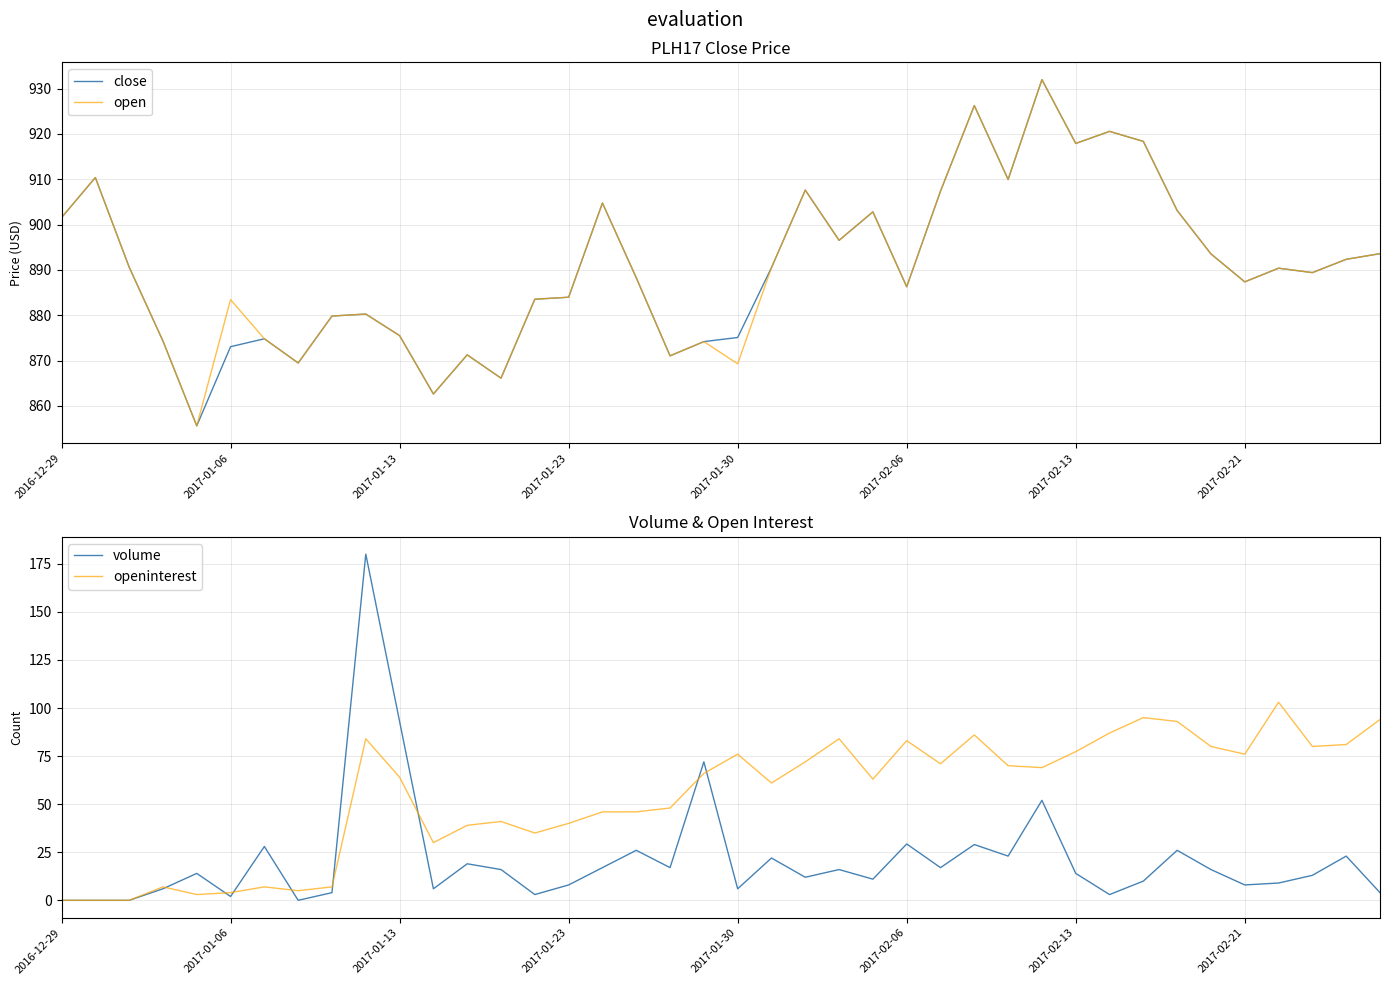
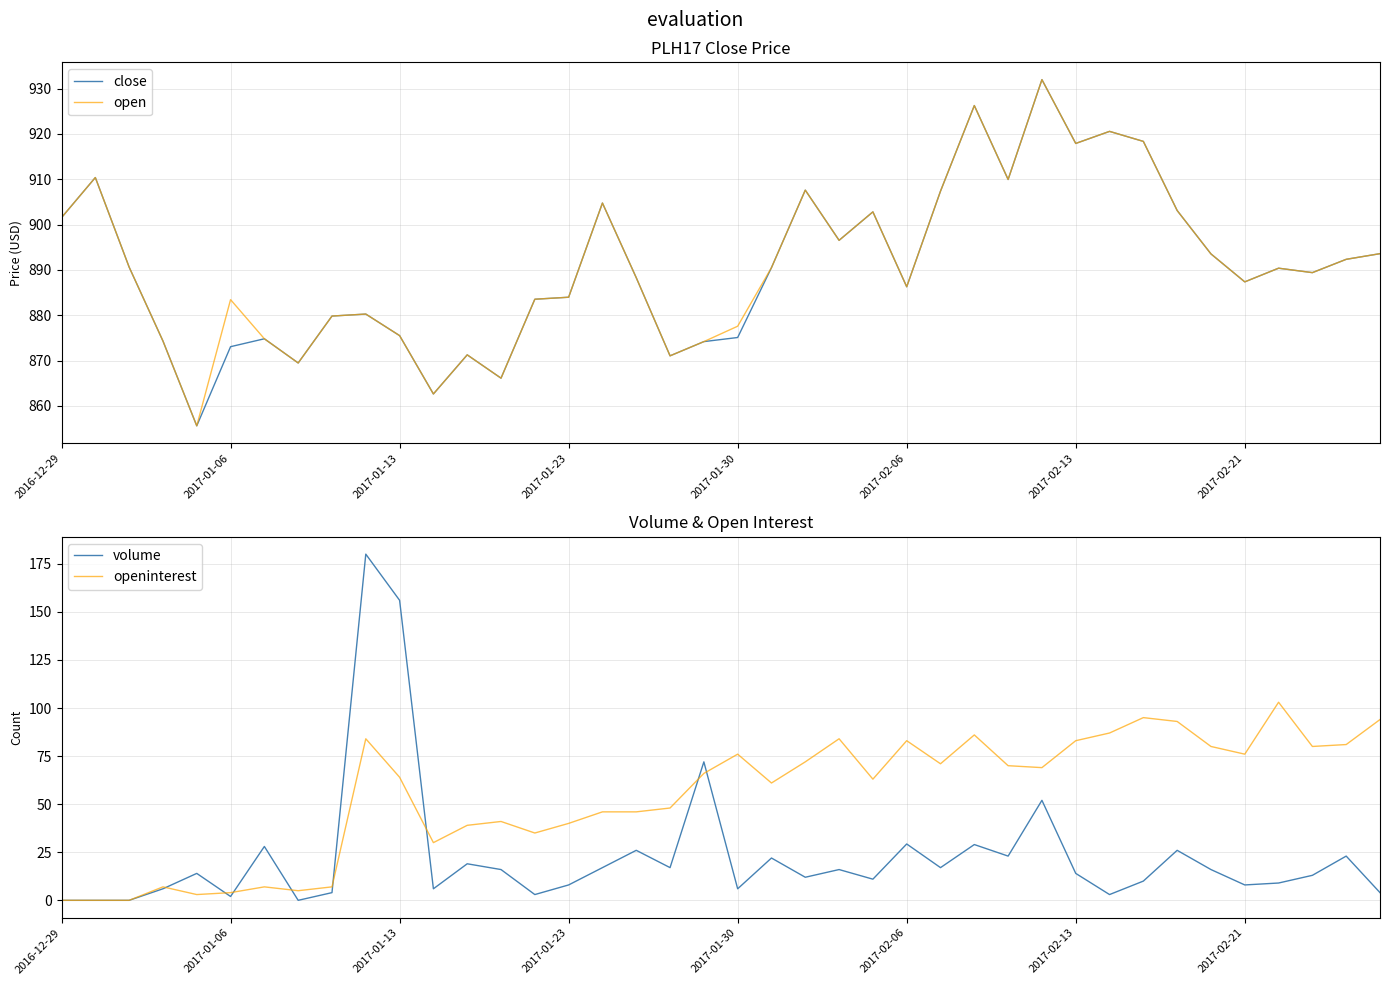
  {
    "PLH17 Close Price": {
      "close": {
        "2017-01-06": 873,
        "2017-01-30": 875
      },
      "open": {
        "2017-01-06": 883,
-       "2017-01-30": 869
+       "2017-01-30": 878
      }
    },
    "Volume & Open Interest": {
      "volume": {
        "2017-01-06": 2,
-       "2017-01-13": 93,
+       "2017-01-13": 156,
        "2017-01-23": 8,
        "2017-01-30": 6,
        "2017-02-06": 29,
        "2017-02-13": 14,
        "2017-02-21": 8
      },
      "openinterest": {
        "2017-01-06": 4,
        "2017-01-13": 64,
        "2017-01-23": 40,
        "2017-01-30": 76,
        "2017-02-06": 83,
-       "2017-02-13": 77,
+       "2017-02-13": 83,
        "2017-02-21": 76
      }
    }
  }
